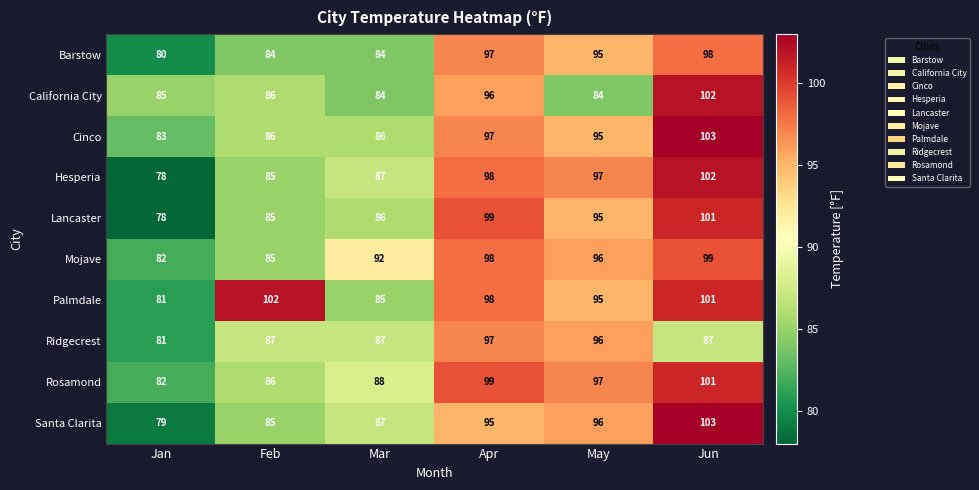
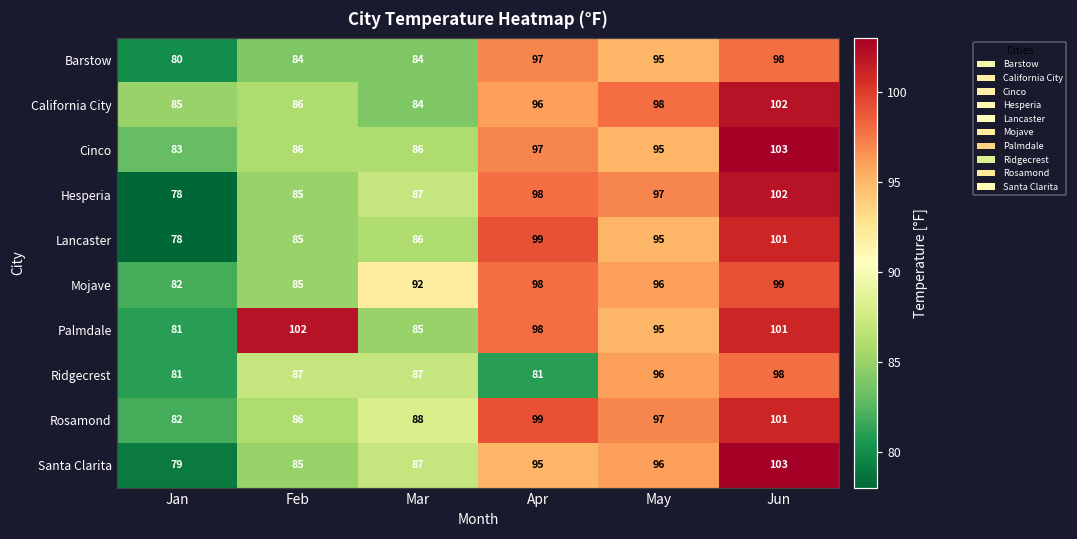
  {
    "Barstow": {
      "Jan": 80,
      "Feb": 84,
      "Mar": 84,
      "Apr": 97,
      "May": 95,
      "Jun": 98
    },
    "California City": {
      "Jan": 85,
      "Feb": 86,
      "Mar": 84,
      "Apr": 96,
-     "May": 84,
+     "May": 98,
      "Jun": 102
    },
    "Cinco": {
      "Jan": 83,
      "Feb": 86,
      "Mar": 86,
      "Apr": 97,
      "May": 95,
      "Jun": 103
    },
    "Hesperia": {
      "Jan": 78,
      "Feb": 85,
      "Mar": 87,
      "Apr": 98,
      "May": 97,
      "Jun": 102
    },
    "Lancaster": {
      "Jan": 78,
      "Feb": 85,
      "Mar": 86,
      "Apr": 99,
      "May": 95,
      "Jun": 101
    },
    "Mojave": {
      "Jan": 82,
      "Feb": 85,
      "Mar": 92,
      "Apr": 98,
      "May": 96,
      "Jun": 99
    },
    "Palmdale": {
      "Jan": 81,
      "Feb": 102,
      "Mar": 85,
      "Apr": 98,
      "May": 95,
      "Jun": 101
    },
    "Ridgecrest": {
      "Jan": 81,
      "Feb": 87,
      "Mar": 87,
-     "Apr": 97,
+     "Apr": 81,
      "May": 96,
-     "Jun": 87
+     "Jun": 98
    },
    "Rosamond": {
      "Jan": 82,
      "Feb": 86,
      "Mar": 88,
      "Apr": 99,
      "May": 97,
      "Jun": 101
    },
    "Santa Clarita": {
      "Jan": 79,
      "Feb": 85,
      "Mar": 87,
      "Apr": 95,
      "May": 96,
      "Jun": 103
    }
  }
